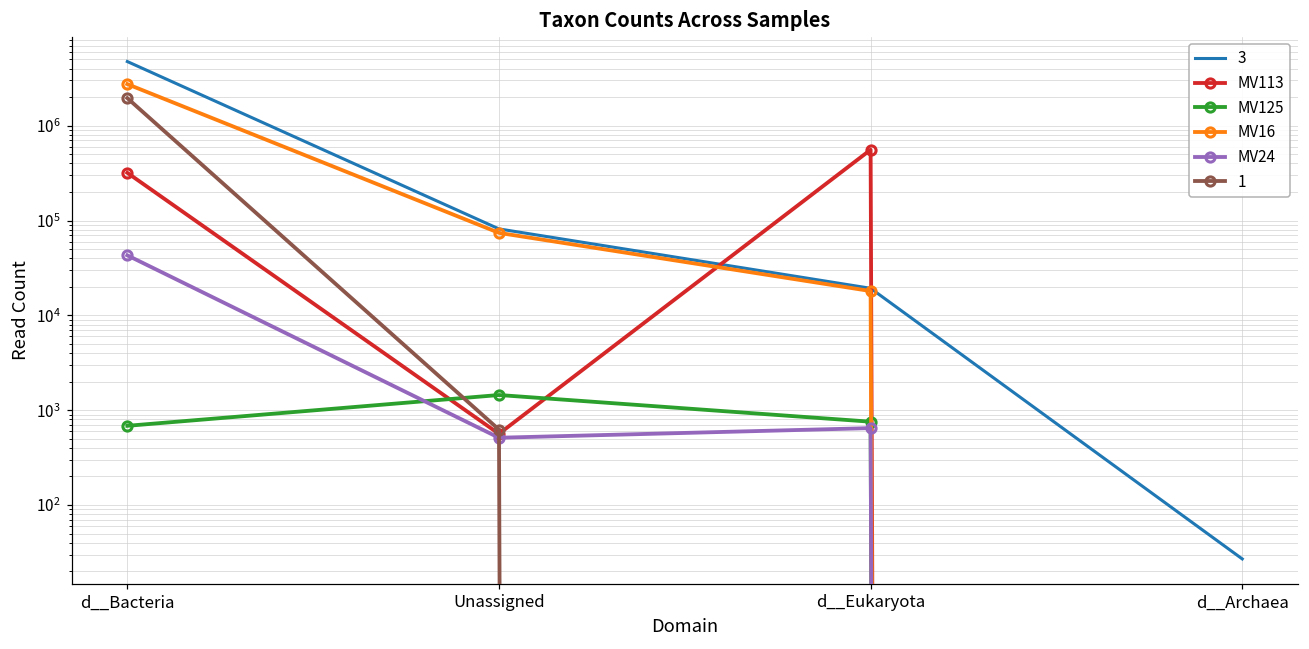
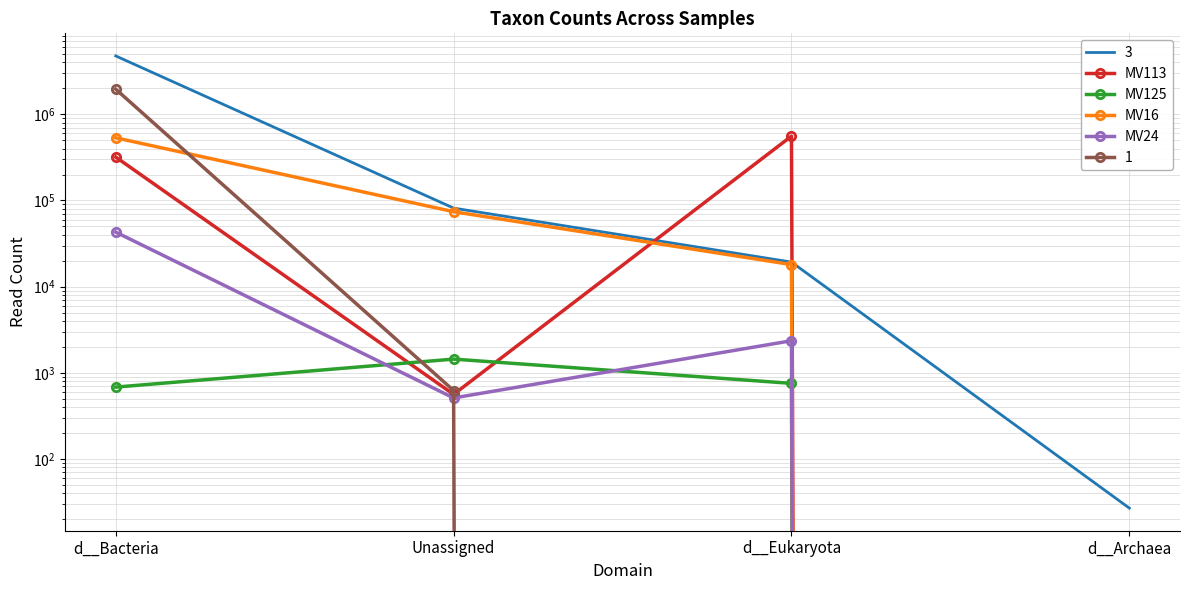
  {
    "3": {
      "d__Bacteria": 5000000,
      "Unassigned": 80000,
      "d__Archaea": 27
    },
    "MV113": {
      "d__Bacteria": 320000,
      "Unassigned": 600,
      "d__Eukaryota": 600000
    },
    "MV125": {
      "d__Bacteria": 700,
      "Unassigned": 1400,
      "d__Eukaryota": 800
    },
    "MV16": {
-     "d__Bacteria": 2700000,
+     "d__Bacteria": 500000,
      "Unassigned": 70000
    },
    "MV24": {
      "d__Bacteria": 40000,
      "Unassigned": 500,
-     "d__Eukaryota": 600
+     "d__Eukaryota": 2400
    },
    "1": {
      "d__Bacteria": 2000000,
      "Unassigned": 600
    }
  }
